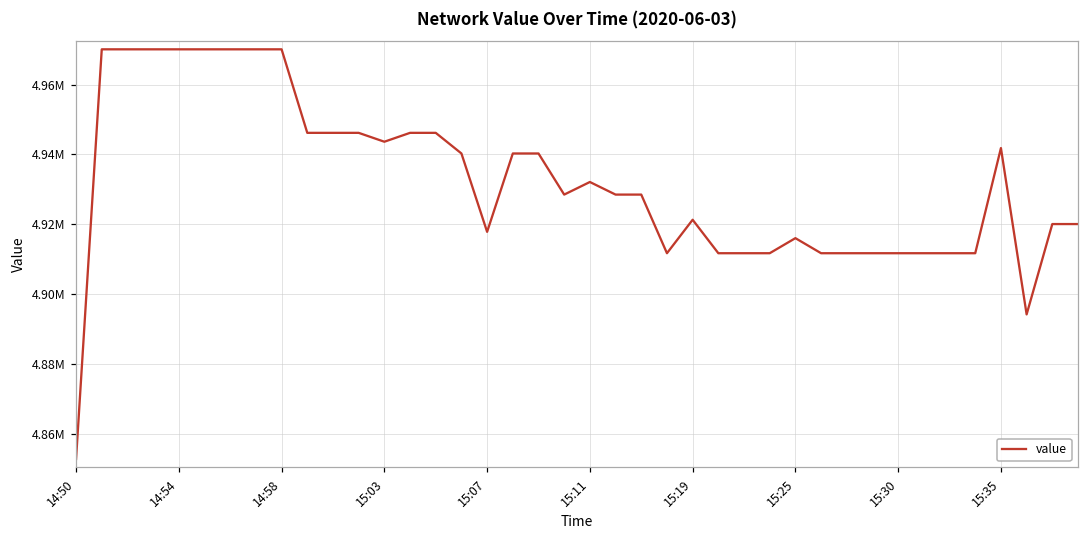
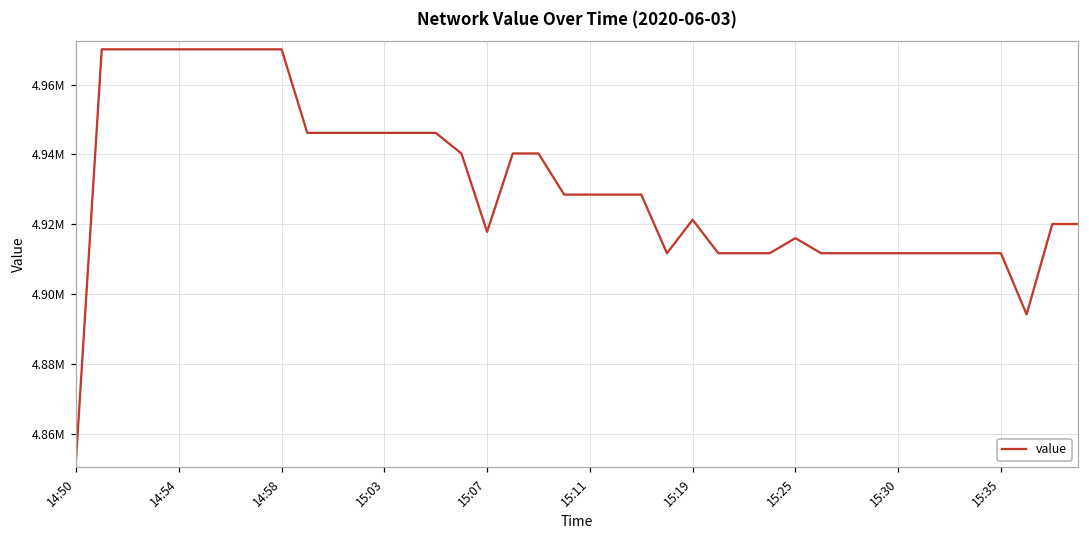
  {
    "14:50": 4853000,
    "14:54": 4970000,
    "14:58": 4970000,
-   "15:03": 4944000,
+   "15:03": 4946000,
    "15:07": 4918000,
-   "15:11": 4932000,
+   "15:11": 4928000,
    "15:19": 4921000,
    "15:25": 4916000,
    "15:30": 4912000,
-   "15:35": 4942000
+   "15:35": 4912000
  }
